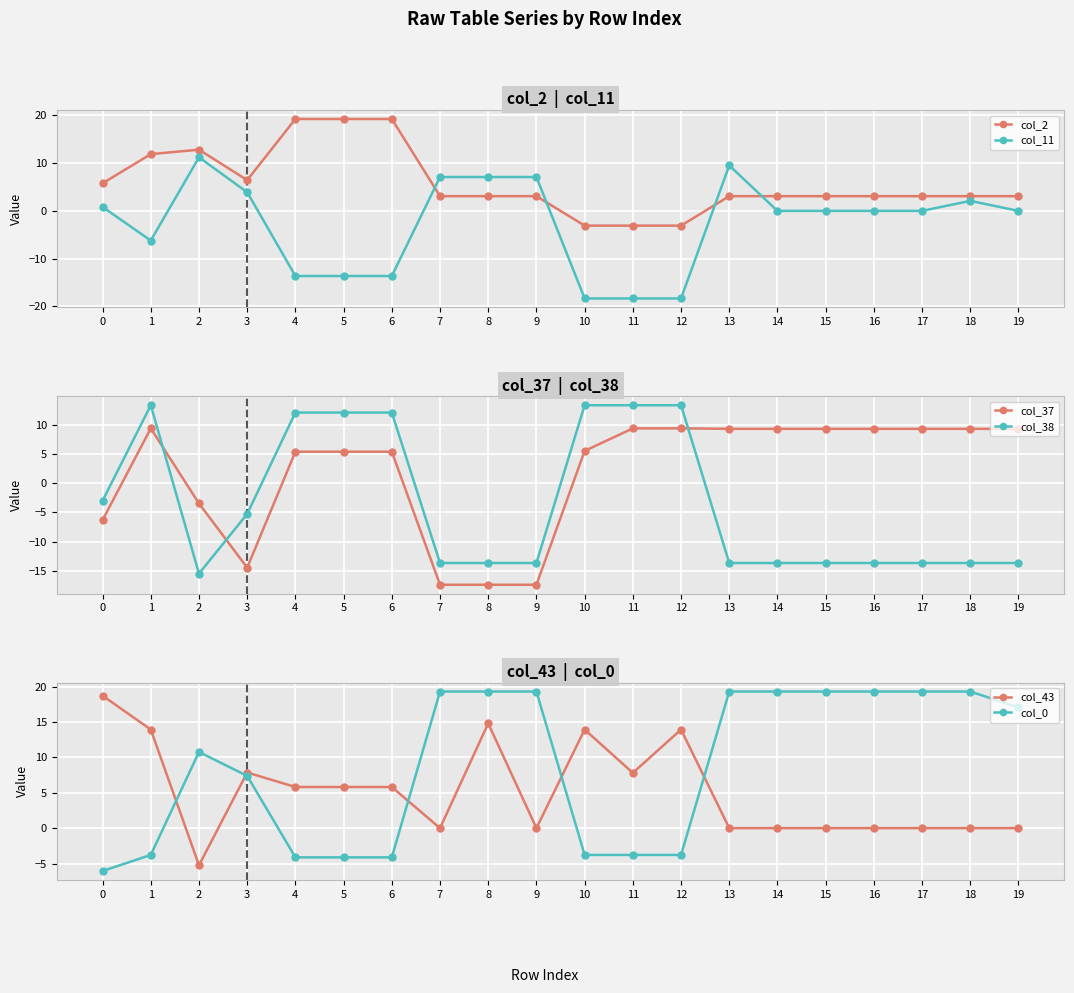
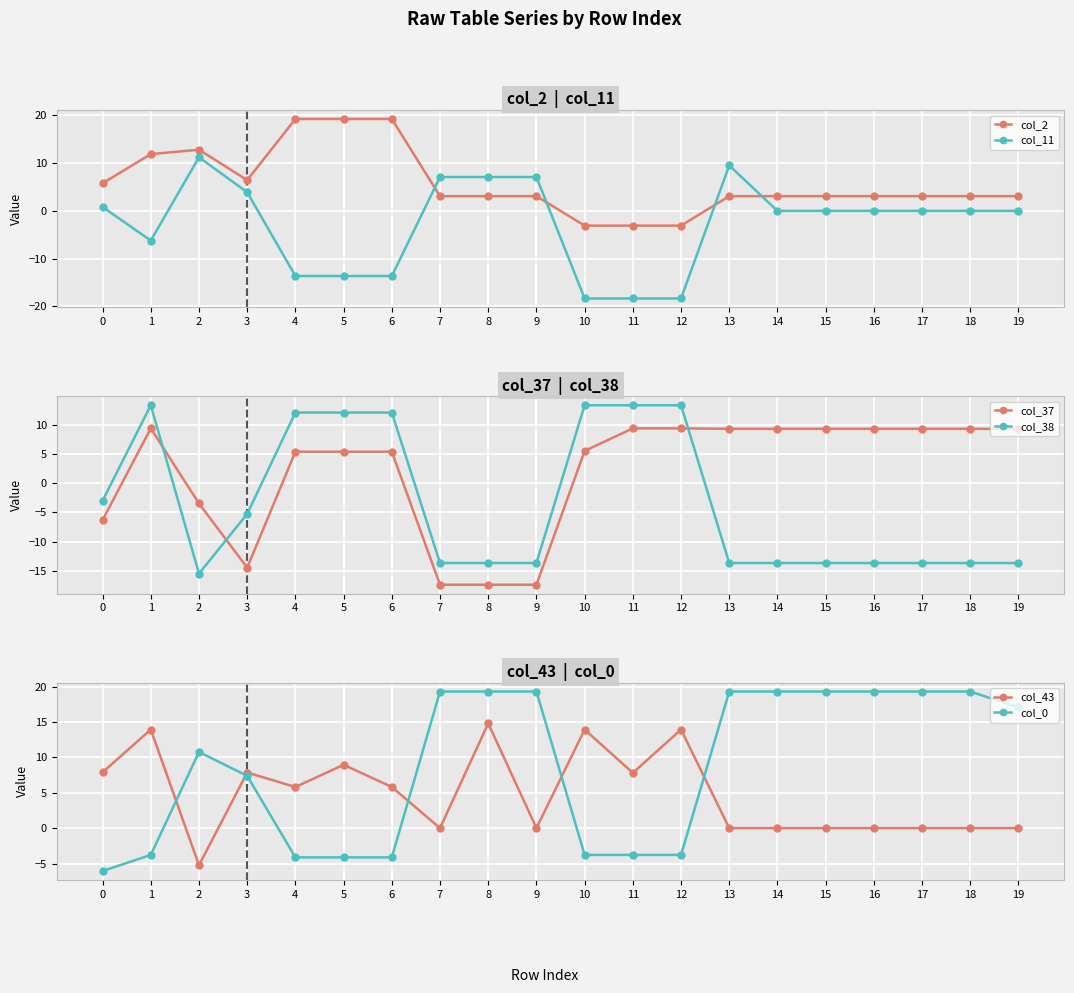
  {
    "col_2 | col_11": {
      "col_2": {
        "0": 6,
        "1": 12,
        "2": 13,
        "3": 6,
        "4": 19,
        "5": 19,
        "6": 19,
        "7": 3,
        "8": 3,
        "9": 3,
        "10": -3,
        "11": -3,
        "12": -3,
        "13": 3,
        "14": 3,
        "15": 3,
        "16": 3,
        "17": 3,
        "18": 3,
        "19": 3
      },
      "col_11": {
        "0": 1,
        "1": -6,
        "2": 11,
        "3": 4,
        "4": -14,
        "5": -14,
        "6": -14,
        "7": 7,
        "8": 7,
        "9": 7,
        "10": -18,
        "11": -18,
        "12": -18,
        "13": 10,
        "14": 0,
        "15": 0,
        "16": 0,
        "17": 0,
-       "18": 2,
+       "18": 0,
        "19": 0
      }
    },
    "col_37 | col_38": {
      "col_37": {
        "0": -6,
        "1": 9,
        "2": -3,
        "3": -14,
        "4": 5,
        "5": 5,
        "6": 5,
        "7": -17,
        "8": -17,
        "9": -17,
        "10": 6,
        "11": 9,
        "12": 9,
        "13": 9,
        "14": 9,
        "15": 9,
        "16": 9,
        "17": 9,
        "18": 9
      },
      "col_38": {
        "0": -3,
        "1": 13,
        "2": -15,
        "3": -5,
        "4": 12,
        "5": 12,
        "6": 12,
        "7": -14,
        "8": -14,
        "9": -14,
        "10": 13,
        "11": 13,
        "12": 13,
        "13": -14,
        "14": -14,
        "15": -14,
        "16": -14,
        "17": -14,
        "18": -14,
        "19": -14
      }
    },
    "col_43 | col_0": {
      "col_43": {
-       "0": 19,
+       "0": 8,
        "1": 14,
        "2": -5,
        "3": 8,
        "4": 6,
-       "5": 6,
+       "5": 9,
        "6": 6,
        "7": 0,
        "8": 15,
        "9": 0,
        "10": 14,
        "11": 8,
        "12": 14,
        "13": 0,
        "14": 0,
        "15": 0,
        "16": 0,
        "17": 0,
        "18": 0,
        "19": 0
      },
      "col_0": {
        "0": -6,
        "1": -4,
        "2": 11,
        "3": 7,
        "4": -4,
        "5": -4,
        "6": -4,
        "7": 19,
        "8": 19,
        "9": 19,
        "10": -4,
        "11": -4,
        "12": -4,
        "13": 19,
        "14": 19,
        "15": 19,
        "16": 19,
        "17": 19,
        "18": 19
      }
    }
  }
